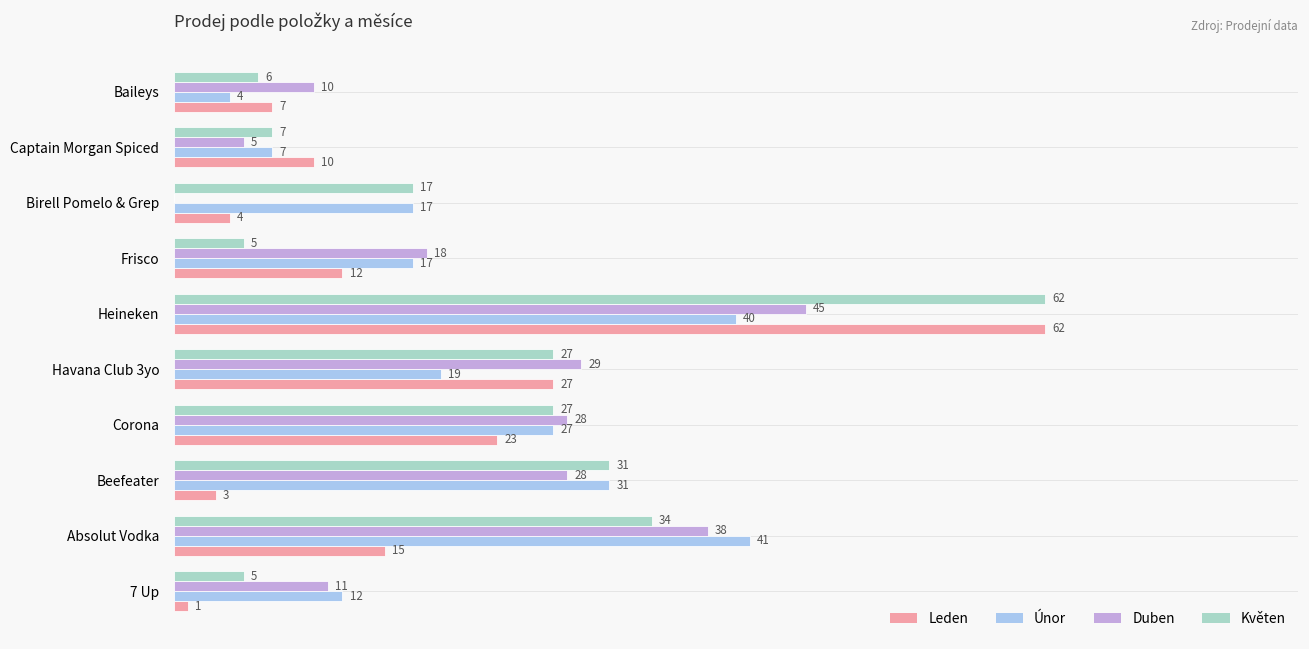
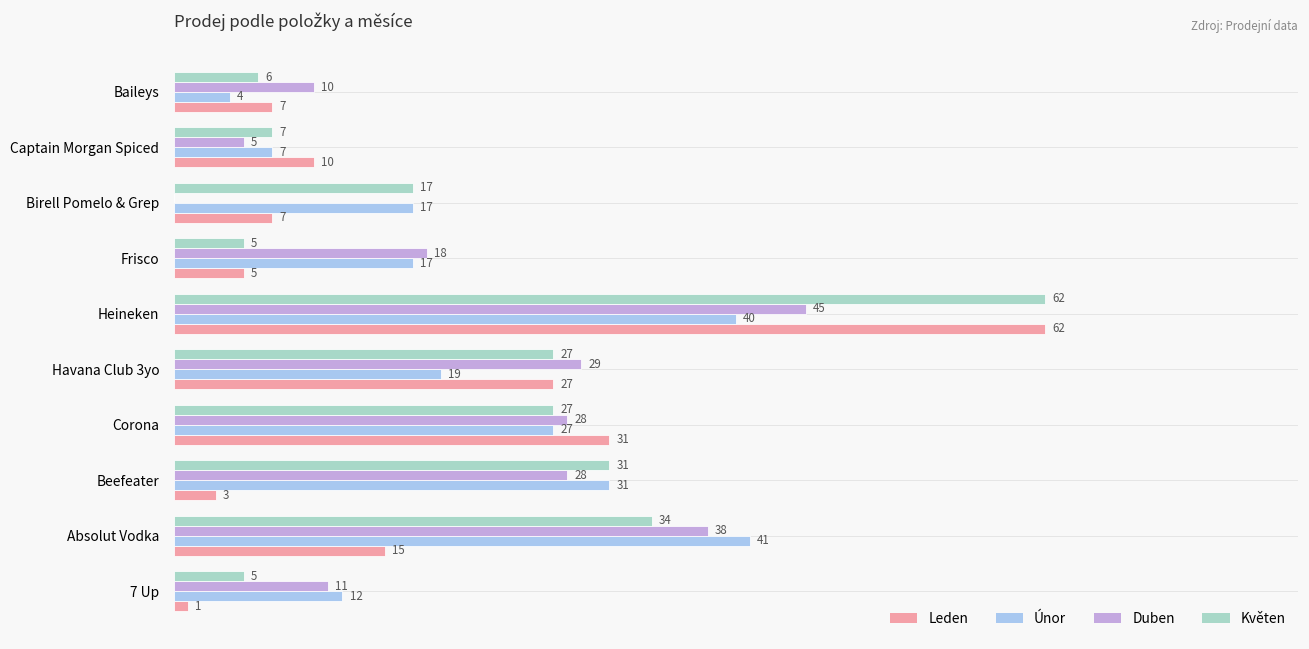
  {
    "Leden": {
      "Baileys": 7,
      "Captain Morgan Spiced": 10,
-     "Birell Pomelo & Grep": 4,
-     "Frisco": 12,
+     "Birell Pomelo & Grep": 7,
+     "Frisco": 5,
      "Heineken": 62,
      "Havana Club 3yo": 27,
-     "Corona": 23,
+     "Corona": 31,
      "Beefeater": 3,
      "Absolut Vodka": 15,
      "7 Up": 1
    }
  }
